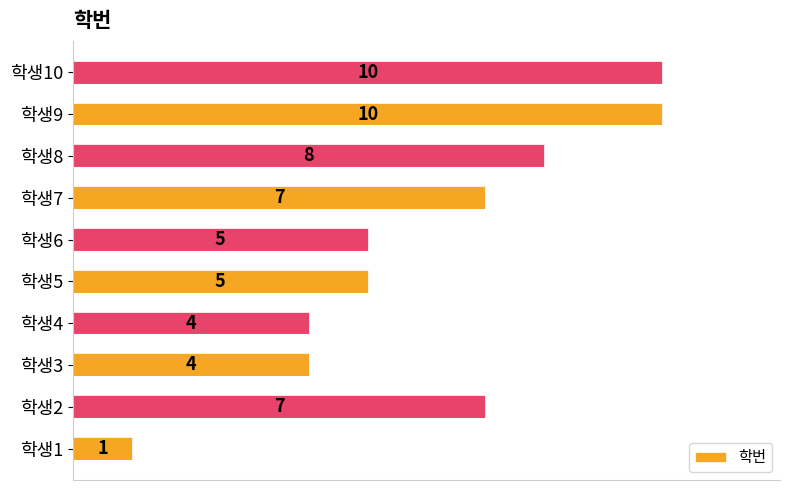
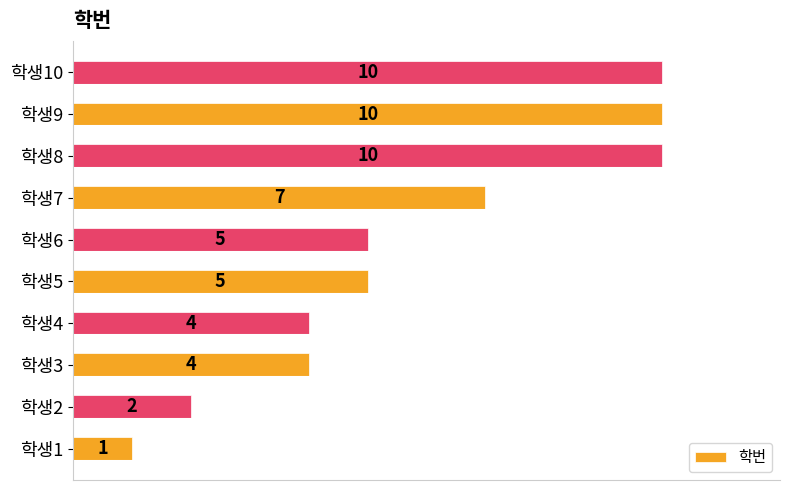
  {
    "학생10": 10,
    "학생9": 10,
-   "학생8": 8,
+   "학생8": 10,
    "학생7": 7,
    "학생6": 5,
    "학생5": 5,
    "학생4": 4,
    "학생3": 4,
-   "학생2": 7,
+   "학생2": 2,
    "학생1": 1
  }
